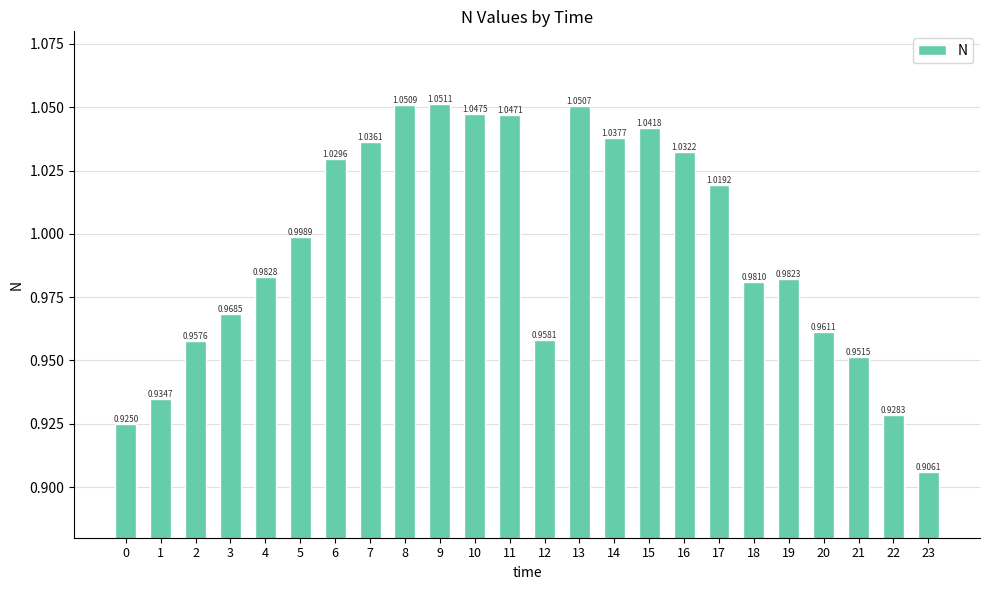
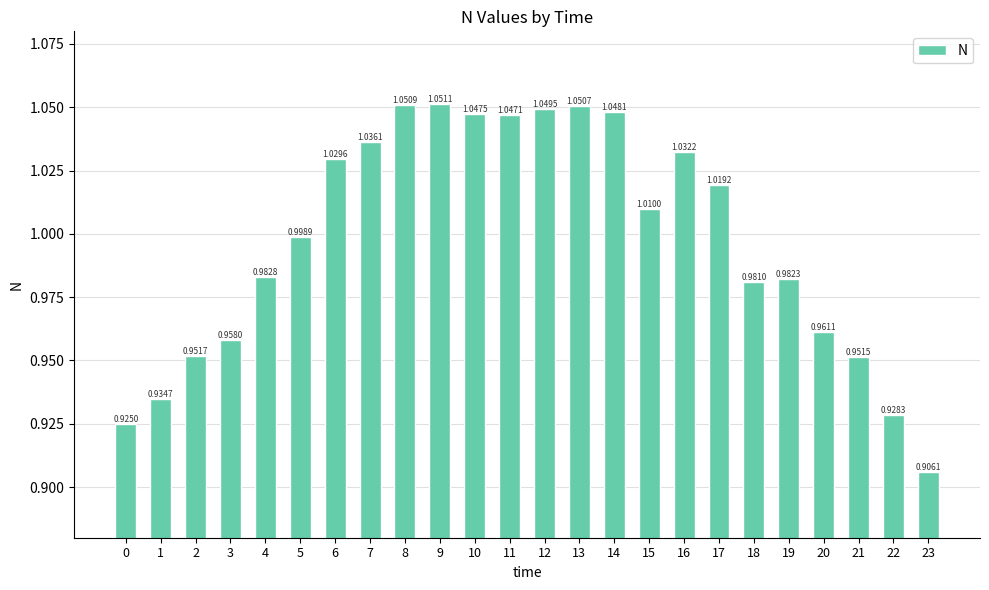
  {
    "0": 0.9250,
    "1": 0.9347,
-   "2": 0.9576,
-   "3": 0.9685,
+   "2": 0.9517,
+   "3": 0.9580,
    "4": 0.9828,
    "5": 0.9989,
    "6": 1.0296,
    "7": 1.0361,
    "8": 1.0509,
    "9": 1.0511,
    "10": 1.0475,
    "11": 1.0471,
-   "12": 0.9581,
+   "12": 1.0495,
    "13": 1.0507,
-   "14": 1.0377,
-   "15": 1.0418,
+   "14": 1.0481,
+   "15": 1.0100,
    "16": 1.0322,
    "17": 1.0192,
    "18": 0.9810,
    "19": 0.9823,
    "20": 0.9611,
    "21": 0.9515,
    "22": 0.9283,
    "23": 0.9061
  }
